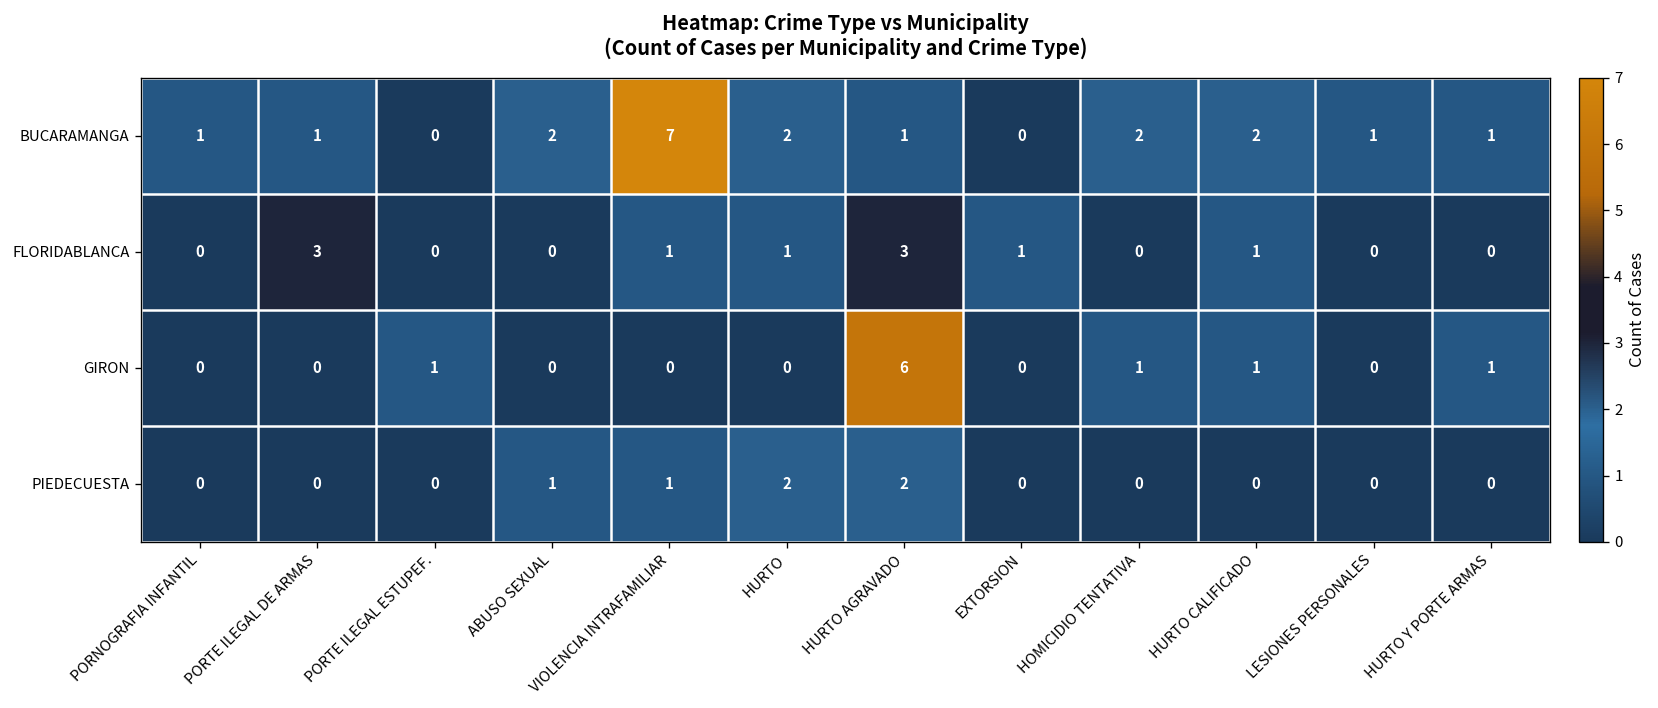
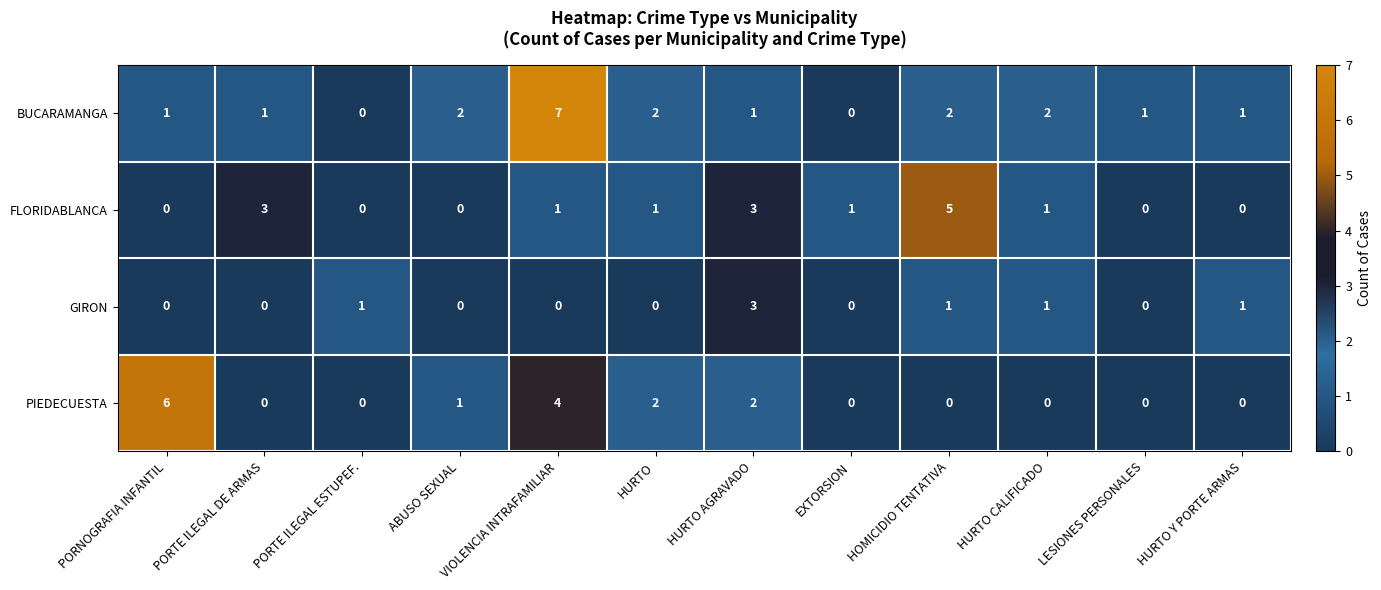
  {
    "BUCARAMANGA": {
      "PORNOGRAFIA INFANTIL": 1,
      "PORTE ILEGAL DE ARMAS": 1,
      "PORTE ILEGAL ESTUPEF.": 0,
      "ABUSO SEXUAL": 2,
      "VIOLENCIA INTRAFAMILIAR": 7,
      "HURTO": 2,
      "HURTO AGRAVADO": 1,
      "EXTORSION": 0,
      "HOMICIDIO TENTATIVA": 2,
      "HURTO CALIFICADO": 2,
      "LESIONES PERSONALES": 1,
      "HURTO Y PORTE ARMAS": 1
    },
    "FLORIDABLANCA": {
      "PORNOGRAFIA INFANTIL": 0,
      "PORTE ILEGAL DE ARMAS": 3,
      "PORTE ILEGAL ESTUPEF.": 0,
      "ABUSO SEXUAL": 0,
      "VIOLENCIA INTRAFAMILIAR": 1,
      "HURTO": 1,
      "HURTO AGRAVADO": 3,
      "EXTORSION": 1,
-     "HOMICIDIO TENTATIVA": 0,
+     "HOMICIDIO TENTATIVA": 5,
      "HURTO CALIFICADO": 1,
      "LESIONES PERSONALES": 0,
      "HURTO Y PORTE ARMAS": 0
    },
    "GIRON": {
      "PORNOGRAFIA INFANTIL": 0,
      "PORTE ILEGAL DE ARMAS": 0,
      "PORTE ILEGAL ESTUPEF.": 1,
      "ABUSO SEXUAL": 0,
      "VIOLENCIA INTRAFAMILIAR": 0,
      "HURTO": 0,
-     "HURTO AGRAVADO": 6,
+     "HURTO AGRAVADO": 3,
      "EXTORSION": 0,
      "HOMICIDIO TENTATIVA": 1,
      "HURTO CALIFICADO": 1,
      "LESIONES PERSONALES": 0,
      "HURTO Y PORTE ARMAS": 1
    },
    "PIEDECUESTA": {
-     "PORNOGRAFIA INFANTIL": 0,
+     "PORNOGRAFIA INFANTIL": 6,
      "PORTE ILEGAL DE ARMAS": 0,
      "PORTE ILEGAL ESTUPEF.": 0,
      "ABUSO SEXUAL": 1,
-     "VIOLENCIA INTRAFAMILIAR": 1,
+     "VIOLENCIA INTRAFAMILIAR": 4,
      "HURTO": 2,
      "HURTO AGRAVADO": 2,
      "EXTORSION": 0,
      "HOMICIDIO TENTATIVA": 0,
      "HURTO CALIFICADO": 0,
      "LESIONES PERSONALES": 0,
      "HURTO Y PORTE ARMAS": 0
    }
  }
